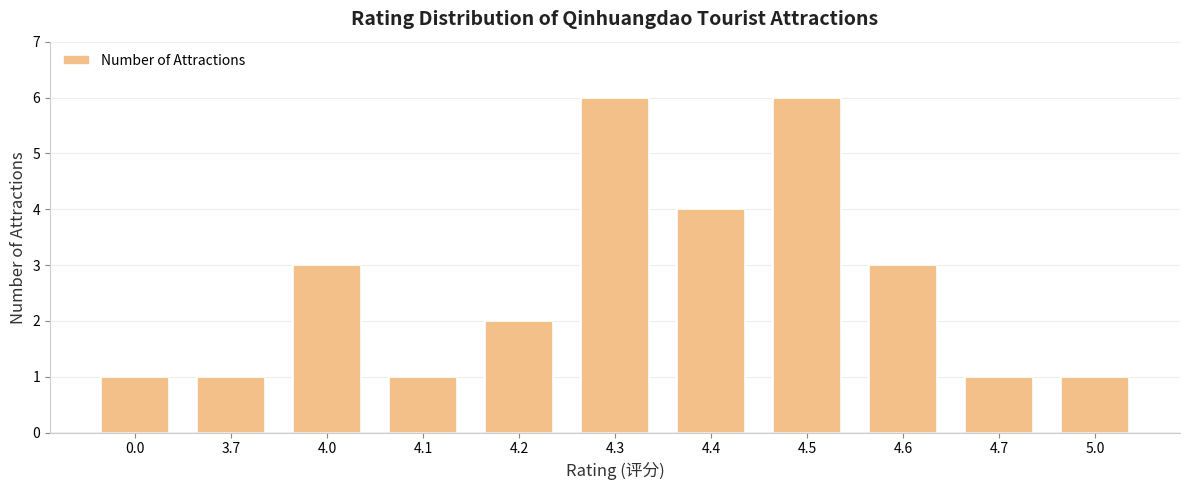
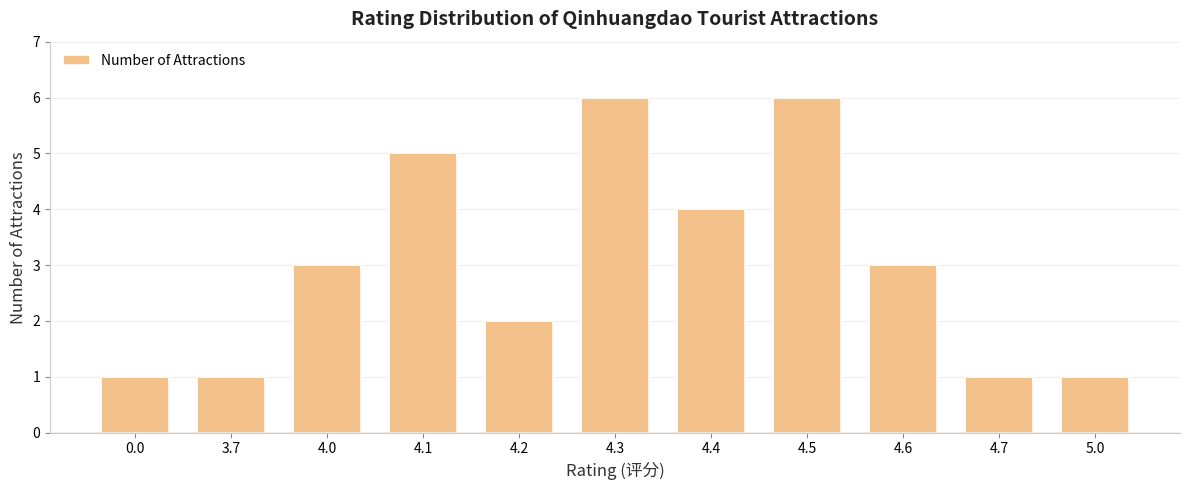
  {
    "0.0": 1,
    "3.7": 1,
    "4.0": 3,
-   "4.1": 1,
+   "4.1": 5,
    "4.2": 2,
    "4.3": 6,
    "4.4": 4,
    "4.5": 6,
    "4.6": 3,
    "4.7": 1,
    "5.0": 1
  }
